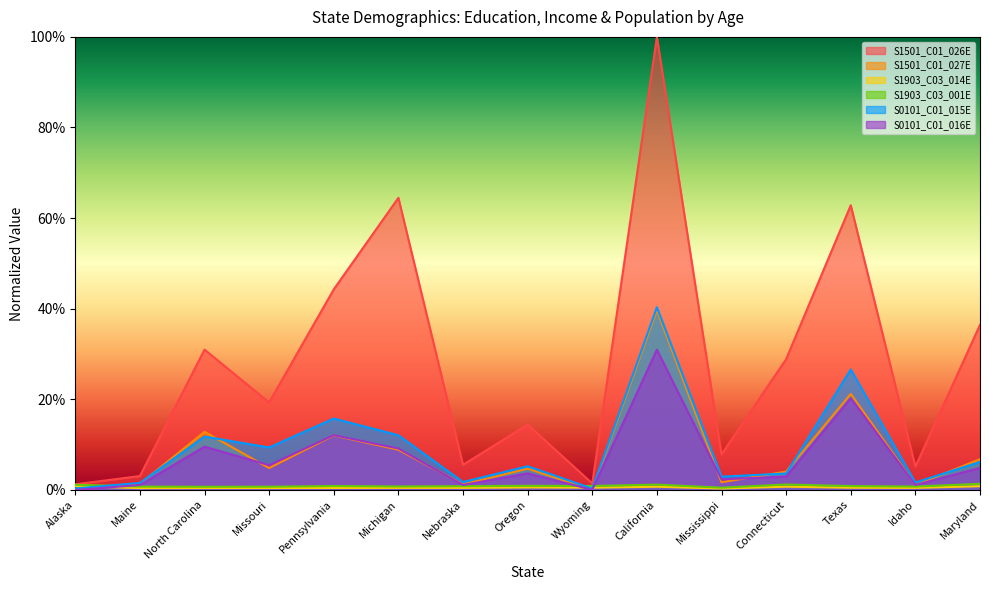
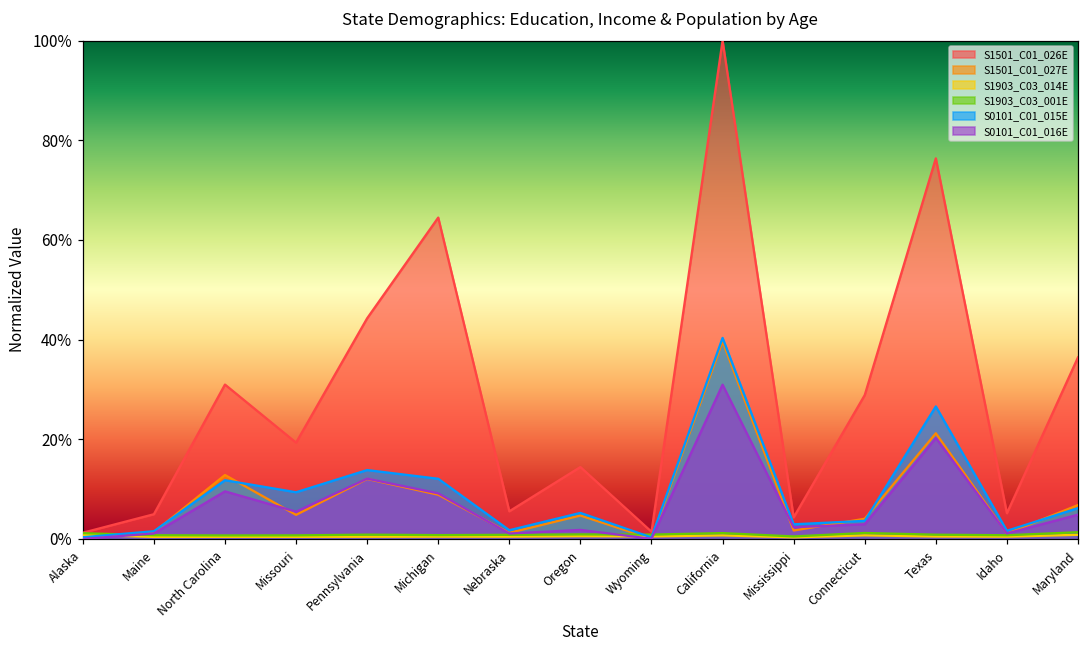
  {
    "S1501_C01_026E": {
-     "Maine": "3%",
+     "Maine": "5%",
      "North Carolina": "31%",
      "Missouri": "19%",
      "Pennsylvania": "44%",
      "Michigan": "64%",
      "Nebraska": "6%",
      "Oregon": "14%",
      "Wyoming": "1%",
      "California": "100%",
-     "Mississippi": "8%",
+     "Mississippi": "4%",
      "Connecticut": "29%",
-     "Texas": "63%",
+     "Texas": "76%",
      "Idaho": "5%",
      "Maryland": "36%"
    },
    "S1501_C01_027E": {
      "North Carolina": "13%",
      "Missouri": "5%",
      "California": "40%",
      "Mississippi": "2%",
      "Texas": "21%",
      "Maryland": "7%"
    },
    "S0101_C01_015E": {
      "North Carolina": "12%",
      "Missouri": "9%",
-     "Pennsylvania": "16%",
+     "Pennsylvania": "14%",
      "Michigan": "12%",
      "California": "40%",
      "Mississippi": "3%",
      "Texas": "27%",
      "Maryland": "6%"
    },
    "S0101_C01_016E": {
      "North Carolina": "10%",
      "Missouri": "5%",
-     "Oregon": "4%",
+     "Oregon": "2%",
      "California": "31%",
      "Mississippi": "2%",
      "Connecticut": "3%",
      "Texas": "20%",
      "Maryland": "5%"
    }
  }
